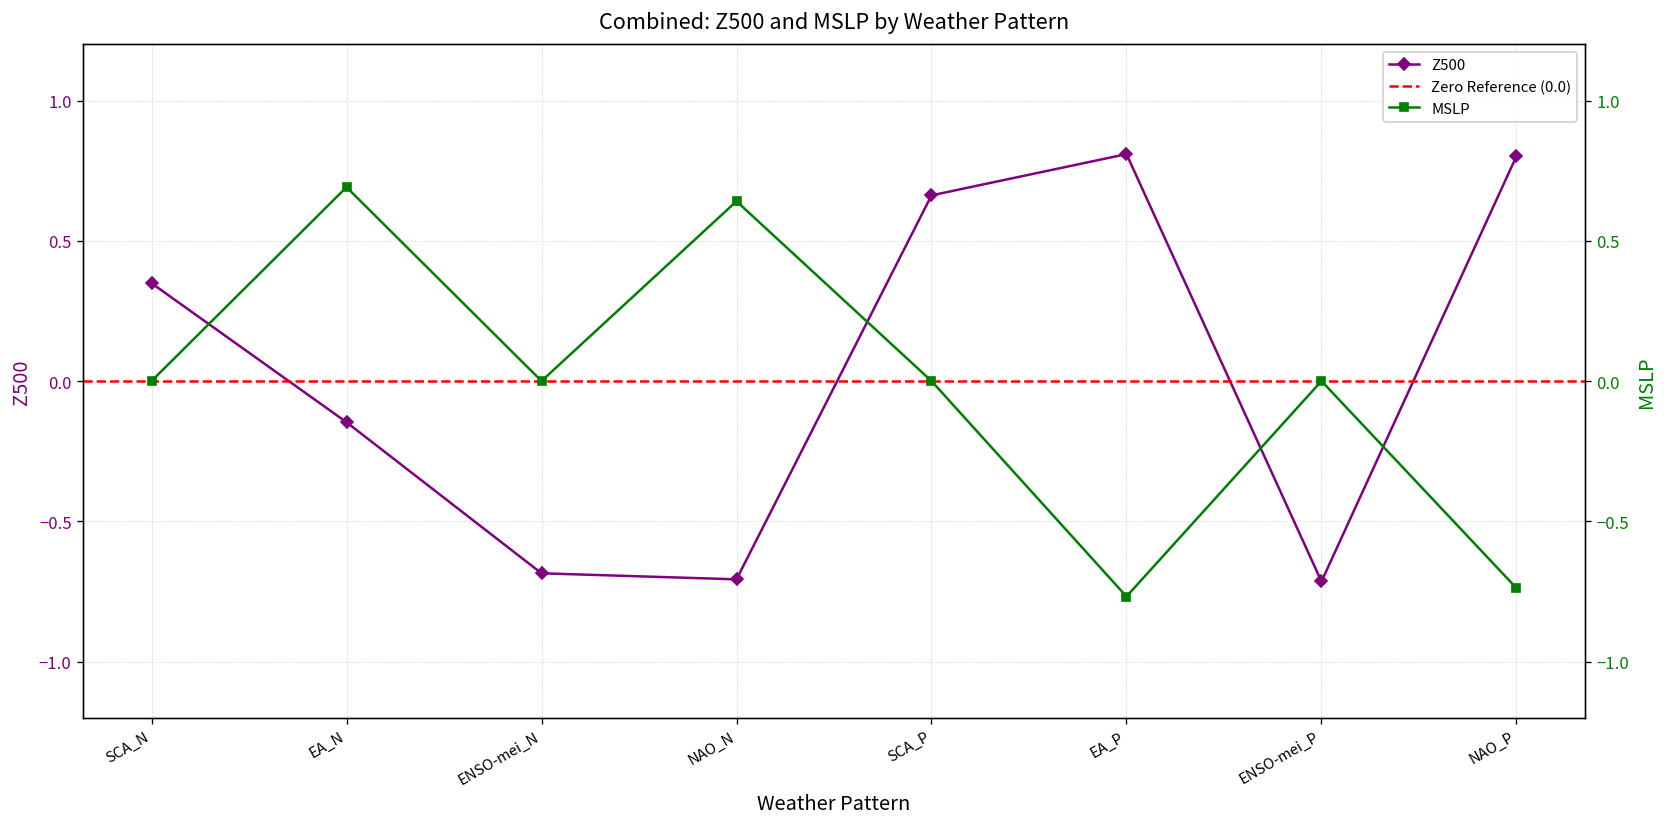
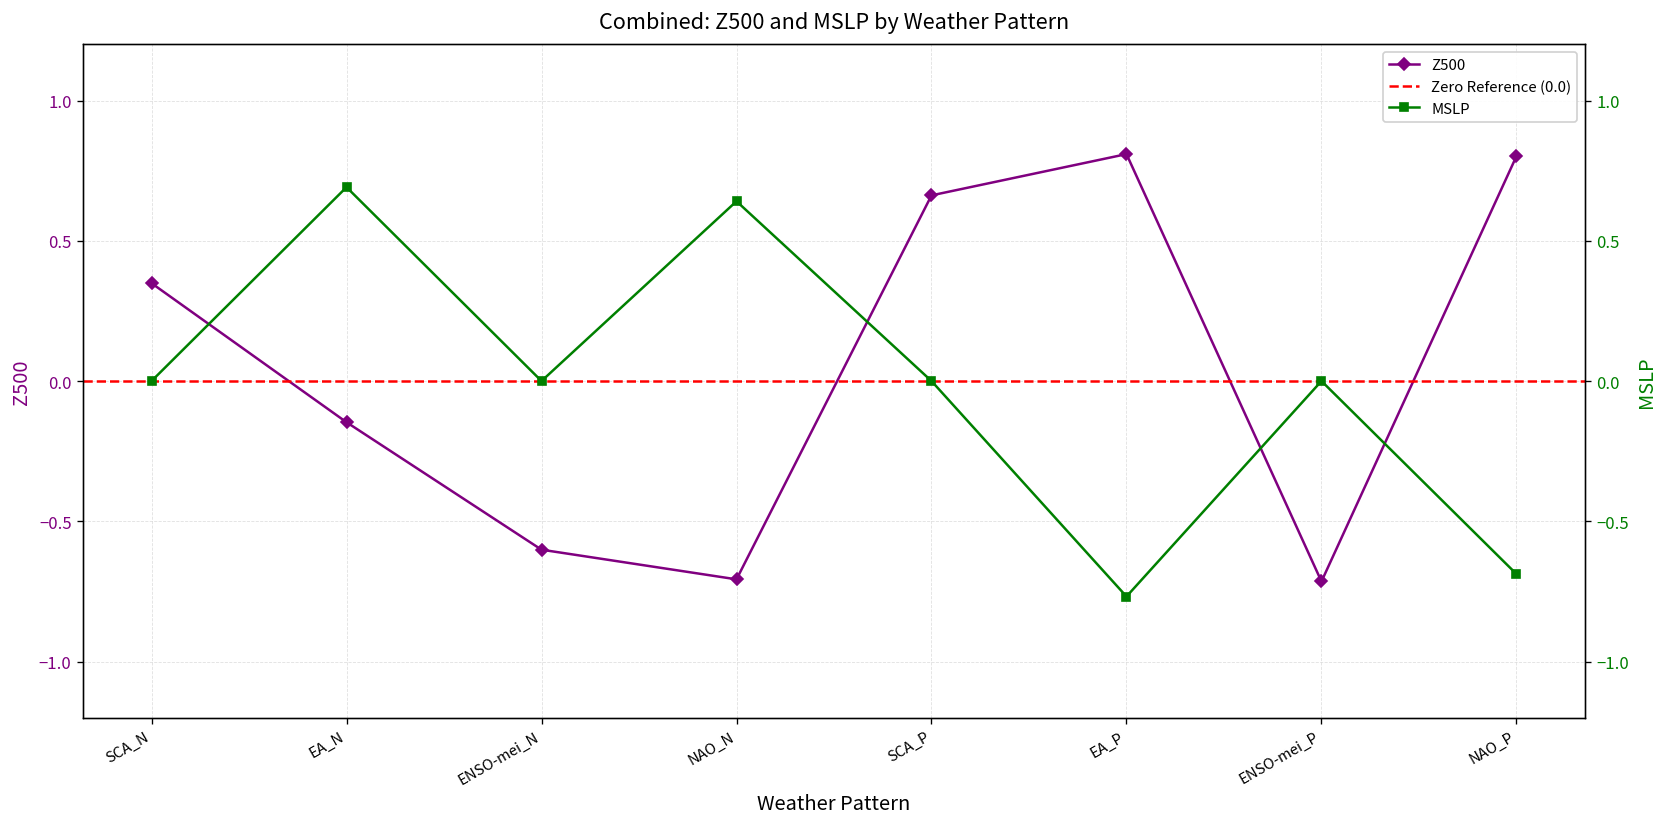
  {
    "Z500": {
      "SCA_N": 0.35,
      "EA_N": -0.15,
-     "ENSO-mei_N": -0.69,
+     "ENSO-mei_N": -0.60,
      "NAO_N": -0.71,
      "SCA_P": 0.66,
      "EA_P": 0.81,
      "ENSO-mei_P": -0.71,
      "NAO_P": 0.80
    },
    "MSLP": {
      "SCA_N": 0.00,
      "EA_N": 0.69,
      "ENSO-mei_N": 0.00,
      "NAO_N": 0.64,
      "SCA_P": 0.00,
      "EA_P": -0.77,
      "ENSO-mei_P": 0.00,
-     "NAO_P": -0.74
+     "NAO_P": -0.69
    }
  }
